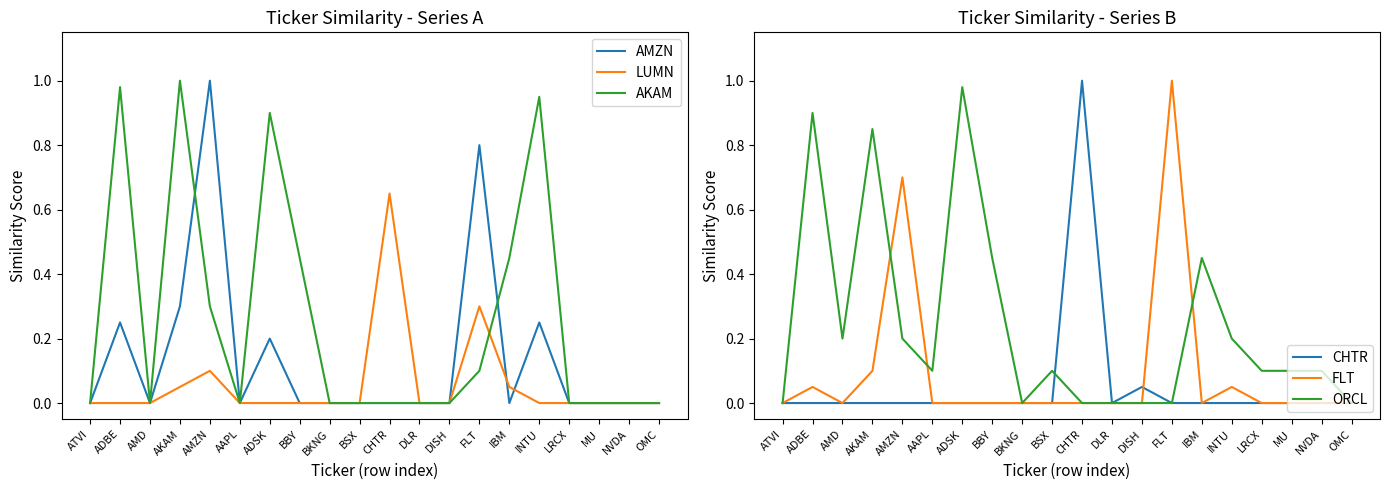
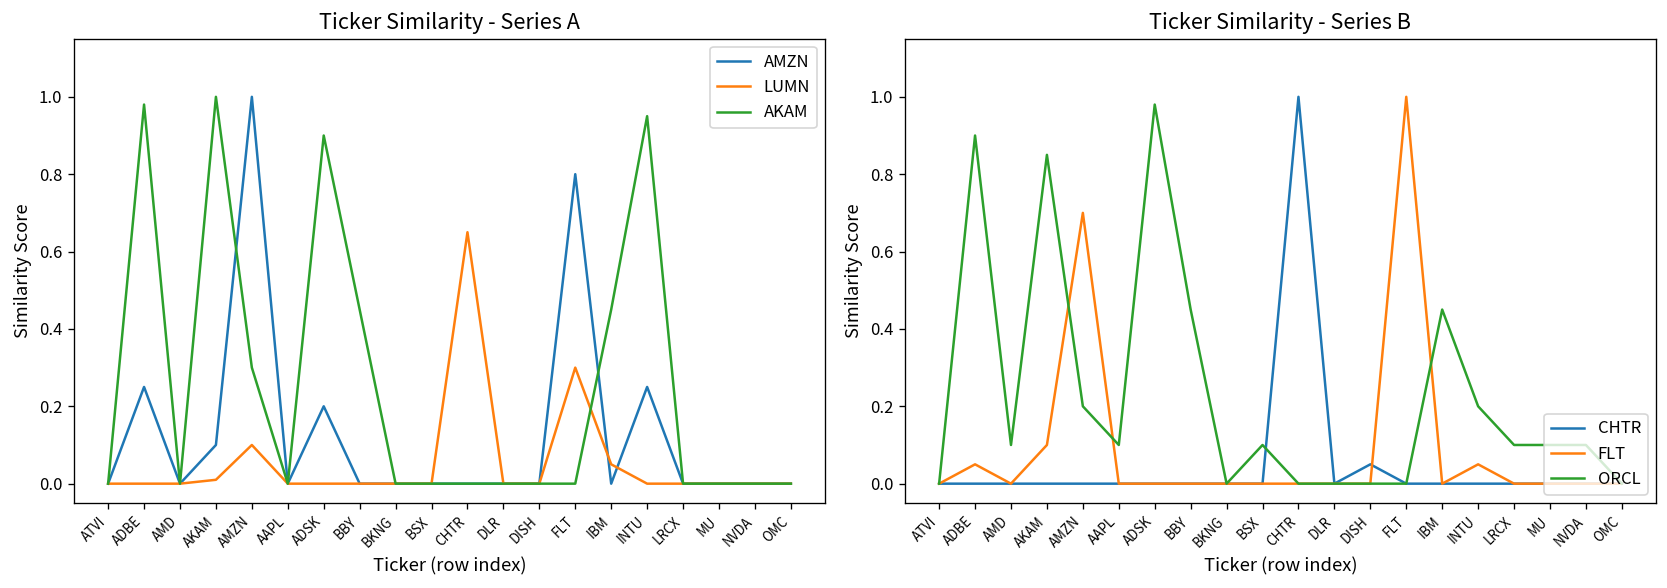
  {
    "Ticker Similarity - Series A": {
      "AMZN": {
        "ADBE": 0.25,
-       "AKAM": 0.3,
+       "AKAM": 0.1,
        "AMZN": 1.0,
        "ADSK": 0.2,
        "FLT": 0.8,
        "IBM": 0.0,
        "INTU": 0.25
      },
      "LUMN": {
        "ADBE": 0.00,
-       "AKAM": 0.05,
+       "AKAM": 0.01,
        "AMZN": 0.10,
        "ADSK": 0.00,
        "CHTR": 0.65,
        "FLT": 0.30,
        "IBM": 0.05,
        "INTU": 0.00
      },
      "AKAM": {
        "ADBE": 0.98,
        "AKAM": 1.0,
        "AMZN": 0.3,
        "ADSK": 0.9,
        "BBY": 0.45,
-       "FLT": 0.1,
+       "FLT": 0.0,
        "IBM": 0.45,
        "INTU": 0.95
      }
    },
    "Ticker Similarity - Series B": {
      "CHTR": {
        "ADBE": 0.0,
        "AKAM": 0.0,
        "AMZN": 0.0,
        "CHTR": 1.0,
        "DISH": 0.05,
        "INTU": 0.0
      },
      "FLT": {
        "ADBE": 0.05,
        "AKAM": 0.1,
        "AMZN": 0.7,
        "FLT": 1.0,
        "INTU": 0.05
      },
      "ORCL": {
        "ADBE": 0.9,
-       "AMD": 0.2,
+       "AMD": 0.1,
        "AKAM": 0.85,
        "AMZN": 0.2,
        "AAPL": 0.1,
        "ADSK": 0.98,
        "BBY": 0.45,
        "BSX": 0.1,
        "IBM": 0.45,
        "INTU": 0.2,
        "LRCX": 0.1
      }
    }
  }
